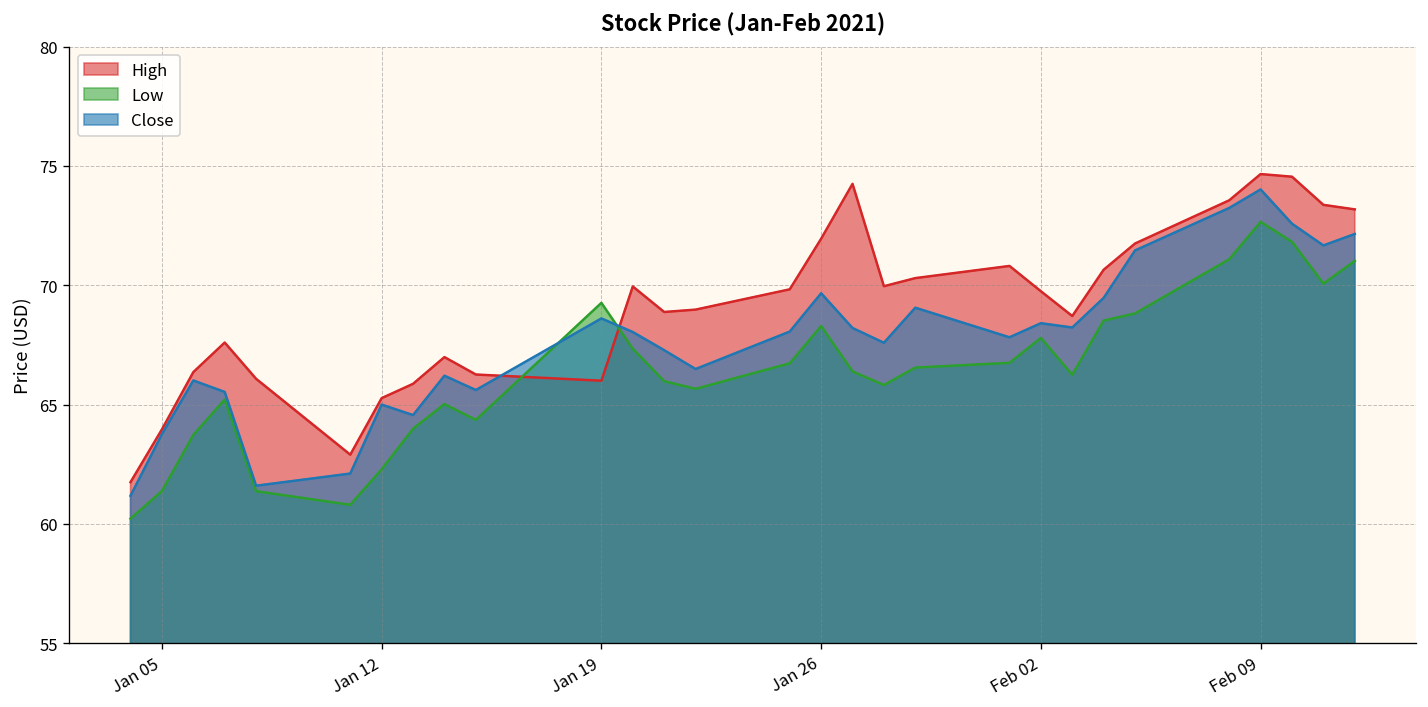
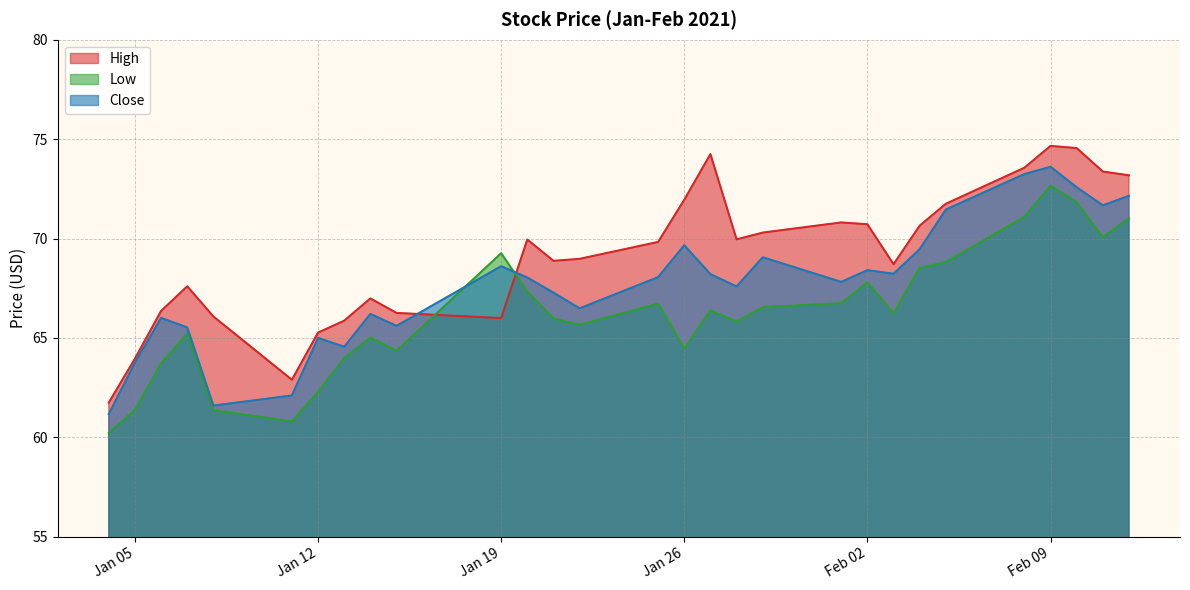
  {
    "High": {
      "Jan 05": 64.0,
      "Jan 12": 65.3,
      "Jan 19": 66.0,
      "Jan 26": 71.9,
-     "Feb 02": 69.8,
+     "Feb 02": 70.7,
      "Feb 09": 74.7
    },
    "Low": {
      "Jan 05": 61.4,
      "Jan 12": 62.3,
      "Jan 19": 69.3,
-     "Jan 26": 68.3,
+     "Jan 26": 64.5,
      "Feb 02": 67.8,
      "Feb 09": 72.7
    },
    "Close": {
      "Jan 05": 63.8,
      "Jan 12": 65.0,
      "Jan 19": 68.6,
      "Jan 26": 69.7,
      "Feb 02": 68.4,
-     "Feb 09": 74.0
+     "Feb 09": 73.6
    }
  }
